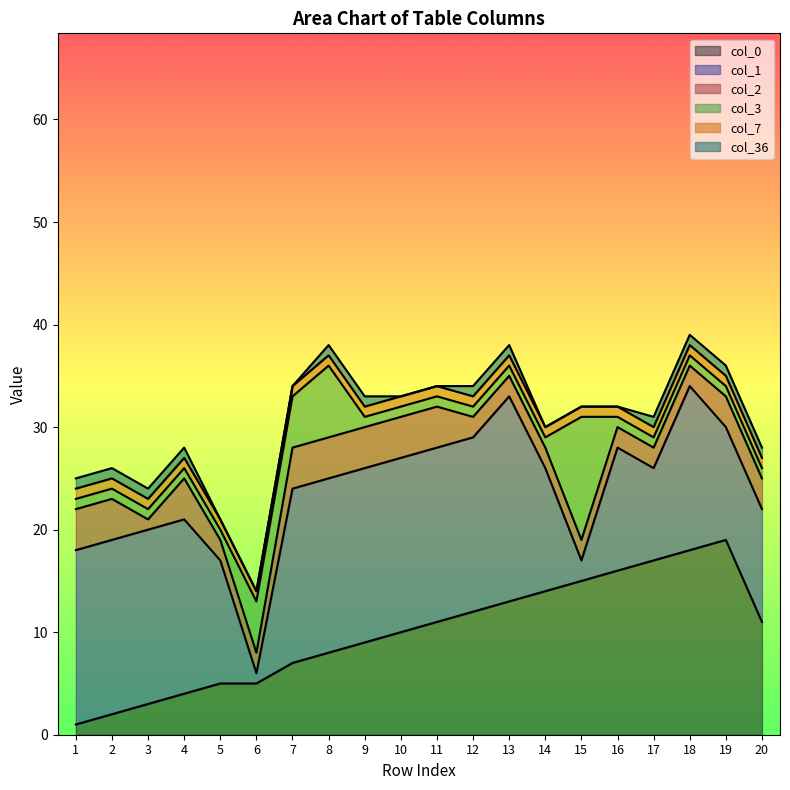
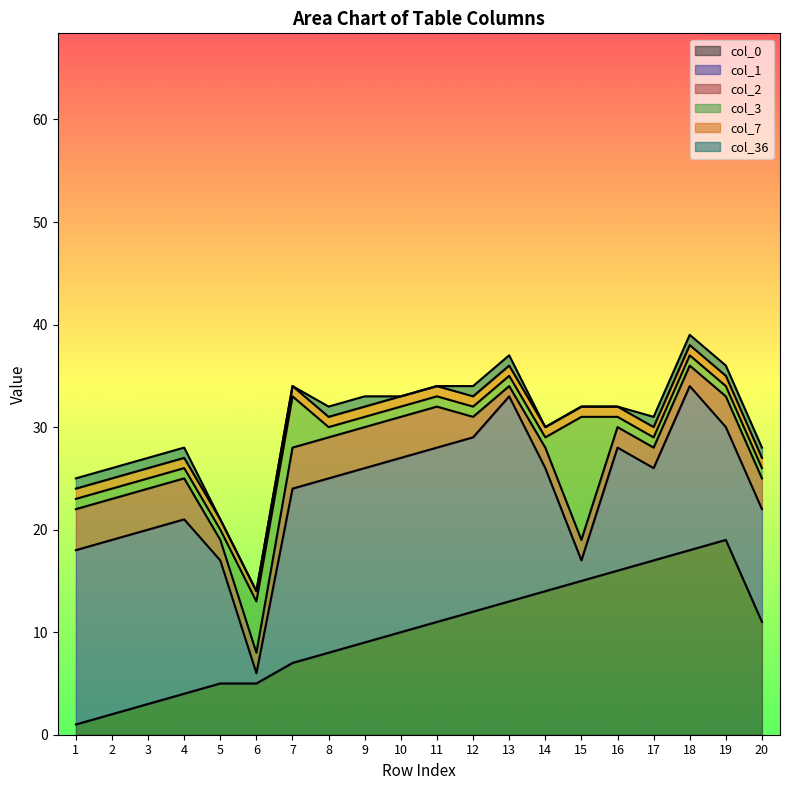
  {
    "col_0": {
      "1": 1,
      "2": 2,
      "3": 3,
      "4": 4,
      "5": 5,
      "6": 5,
      "7": 7,
      "8": 8,
      "9": 9,
      "10": 10,
      "11": 11,
      "12": 12,
      "13": 13,
      "14": 14,
      "15": 15,
      "16": 16,
      "17": 17,
      "18": 18,
      "19": 19,
      "20": 11
    },
    "col_1": {
      "1": 17,
      "2": 17,
      "3": 17,
      "4": 17,
      "5": 12,
      "6": 1,
      "7": 17,
      "8": 17,
      "9": 17,
      "10": 17,
      "11": 17,
      "12": 17,
      "13": 20,
      "14": 12,
      "15": 2,
      "16": 12,
      "17": 9,
      "18": 16,
      "19": 11,
      "20": 11
    },
    "col_2": {
      "1": 4,
      "2": 4,
-     "3": 1,
+     "3": 4,
      "4": 4,
      "5": 2,
      "6": 2,
      "7": 4,
      "8": 4,
      "9": 4,
      "10": 4,
      "11": 4,
      "12": 2,
-     "13": 2,
+     "13": 1,
      "14": 2,
      "15": 2,
      "16": 2,
      "17": 2,
      "18": 2,
      "19": 3,
      "20": 3
    },
    "col_3": {
      "1": 1,
      "2": 1,
      "3": 1,
      "4": 1,
      "5": 1,
      "6": 5,
      "7": 5,
-     "8": 7,
+     "8": 1,
      "9": 1,
      "10": 1,
      "11": 1,
      "12": 1,
      "13": 1,
      "14": 1,
      "15": 12,
      "16": 1,
      "17": 1,
      "18": 1,
      "19": 1,
      "20": 1
    },
    "col_7": {
      "1": 1,
      "2": 1,
      "3": 1,
      "4": 1,
      "8": 1,
      "9": 1,
      "12": 1,
      "13": 1,
      "17": 1,
      "18": 1,
      "19": 1,
      "20": 1
    },
    "col_36": {
      "1": 1,
      "2": 1,
      "3": 1,
      "4": 1,
      "8": 1,
      "9": 1,
      "12": 1,
      "13": 1,
      "17": 1,
      "18": 1,
      "19": 1,
      "20": 1
    }
  }
